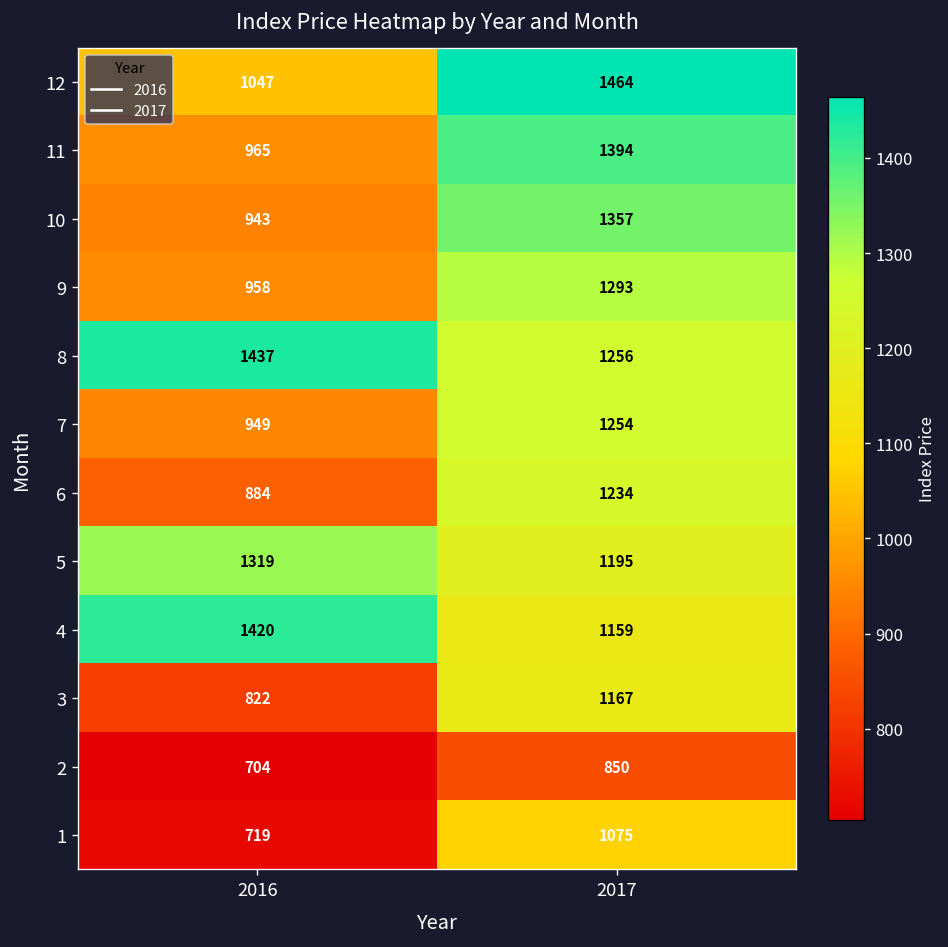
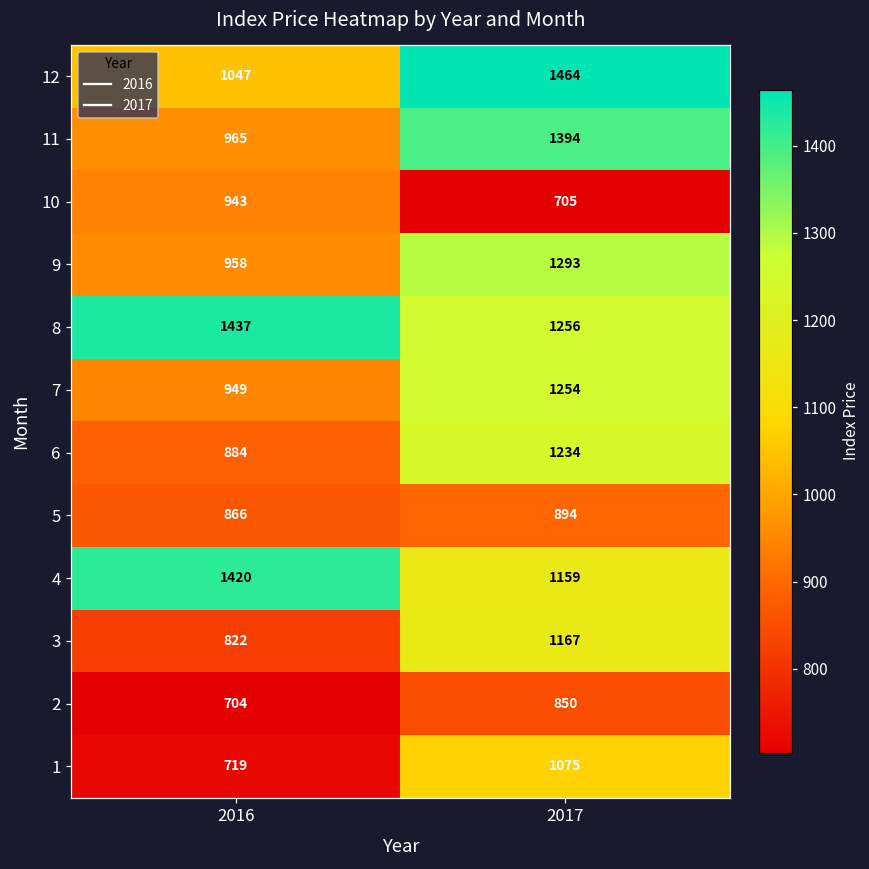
  {
    "12": {
      "2016": 1047,
      "2017": 1464
    },
    "11": {
      "2016": 965,
      "2017": 1394
    },
    "10": {
      "2016": 943,
-     "2017": 1357
+     "2017": 705
    },
    "9": {
      "2016": 958,
      "2017": 1293
    },
    "8": {
      "2016": 1437,
      "2017": 1256
    },
    "7": {
      "2016": 949,
      "2017": 1254
    },
    "6": {
      "2016": 884,
      "2017": 1234
    },
    "5": {
-     "2016": 1319,
-     "2017": 1195
+     "2016": 866,
+     "2017": 894
    },
    "4": {
      "2016": 1420,
      "2017": 1159
    },
    "3": {
      "2016": 822,
      "2017": 1167
    },
    "2": {
      "2016": 704,
      "2017": 850
    },
    "1": {
      "2016": 719,
      "2017": 1075
    }
  }
